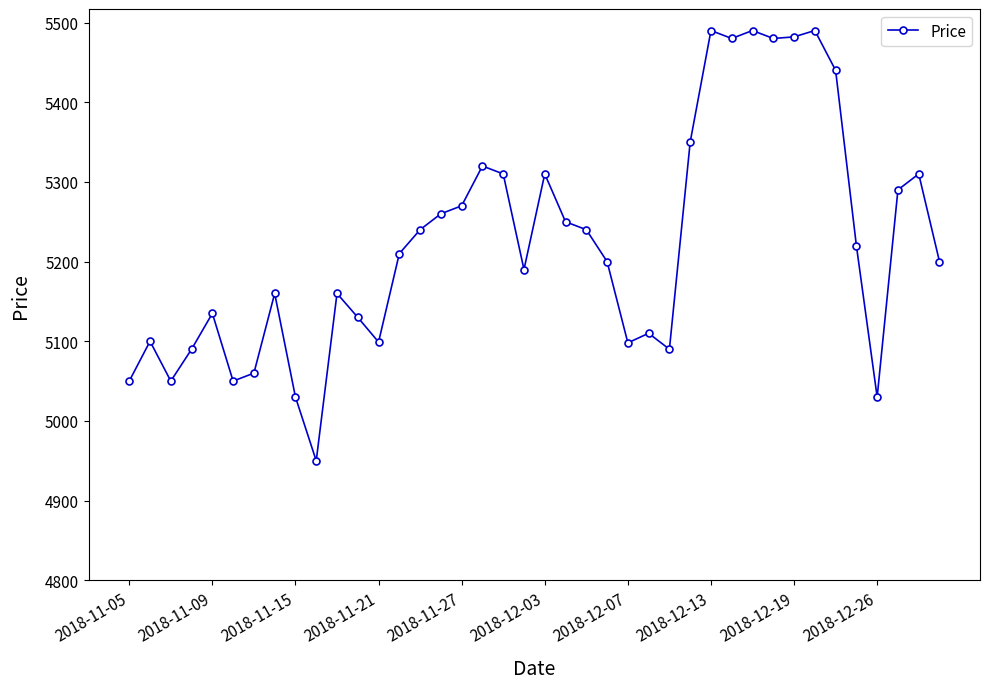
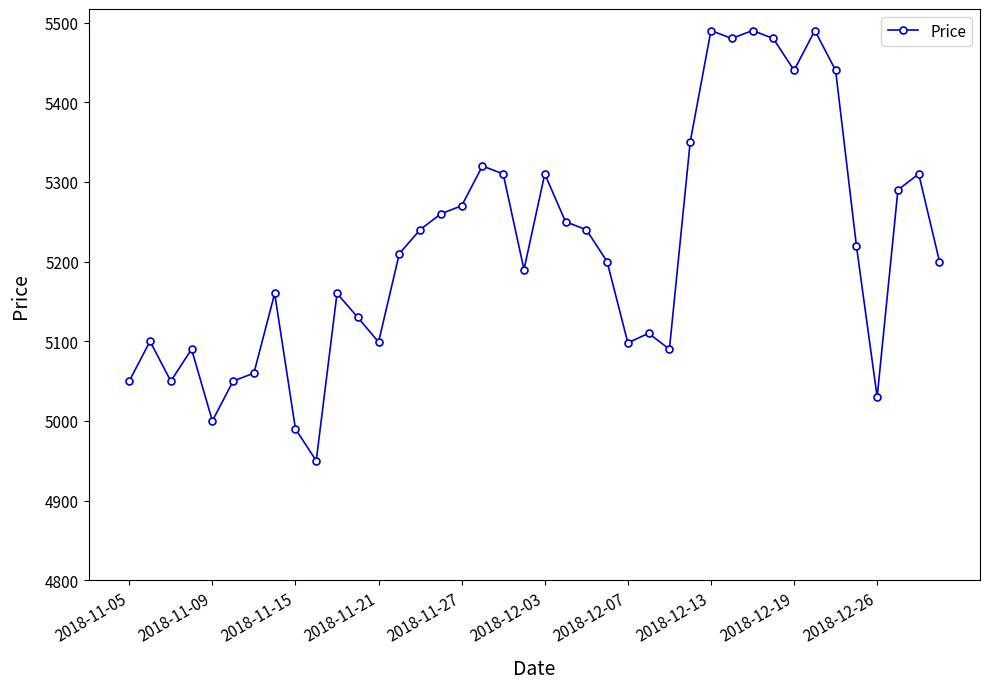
  {
    "2018-11-05": 5050,
-   "2018-11-09": 5140,
-   "2018-11-15": 5030,
+   "2018-11-09": 5000,
+   "2018-11-15": 4990,
    "2018-11-21": 5100,
    "2018-11-27": 5270,
    "2018-12-03": 5310,
    "2018-12-07": 5100,
    "2018-12-13": 5490,
-   "2018-12-19": 5480,
+   "2018-12-19": 5440,
    "2018-12-26": 5030
  }
